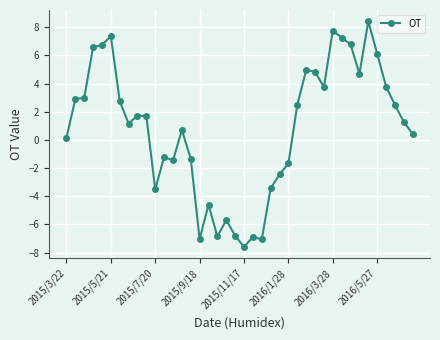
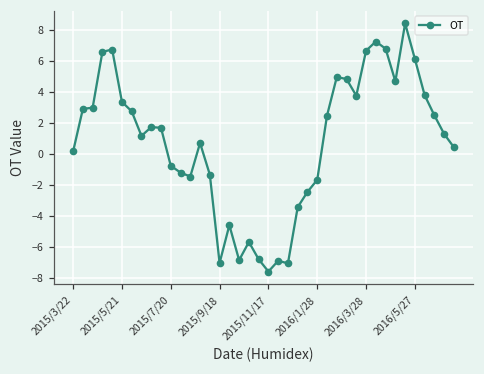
  {
    "2015/3/22": 0.2,
-   "2015/5/21": 7.4,
-   "2015/7/20": -3.5,
+   "2015/5/21": 3.4,
+   "2015/7/20": -0.8,
    "2015/9/18": -7.0,
    "2015/11/17": -7.6,
    "2016/1/28": -1.7,
-   "2016/3/28": 7.8,
+   "2016/3/28": 6.7,
    "2016/5/27": 6.1
  }
